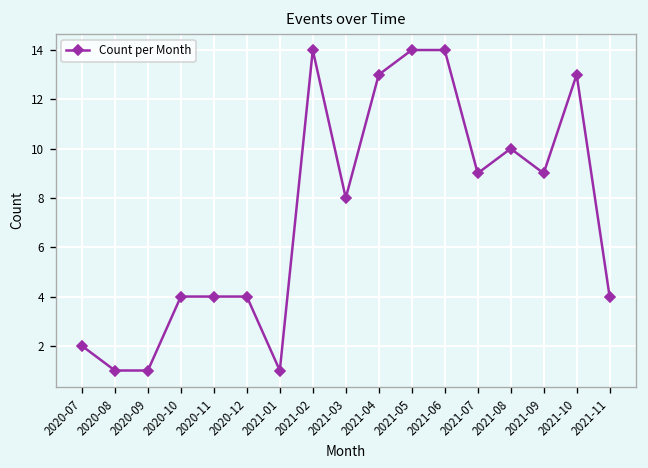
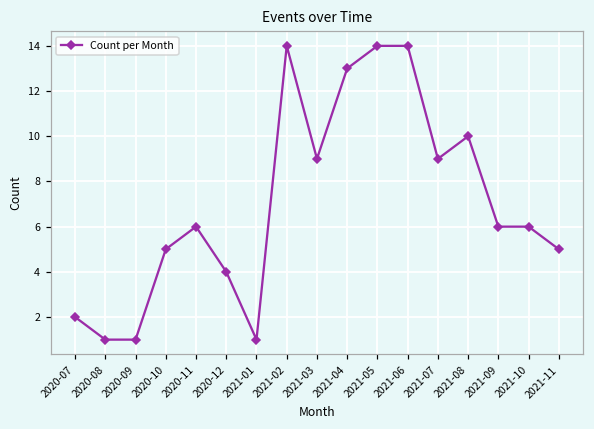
  {
    "2020-07": 2,
    "2020-08": 1,
    "2020-09": 1,
-   "2020-10": 4,
-   "2020-11": 4,
+   "2020-10": 5,
+   "2020-11": 6,
    "2020-12": 4,
    "2021-01": 1,
    "2021-02": 14,
-   "2021-03": 8,
+   "2021-03": 9,
    "2021-04": 13,
    "2021-05": 14,
    "2021-06": 14,
    "2021-07": 9,
    "2021-08": 10,
-   "2021-09": 9,
-   "2021-10": 13,
-   "2021-11": 4
+   "2021-09": 6,
+   "2021-10": 6,
+   "2021-11": 5
  }
